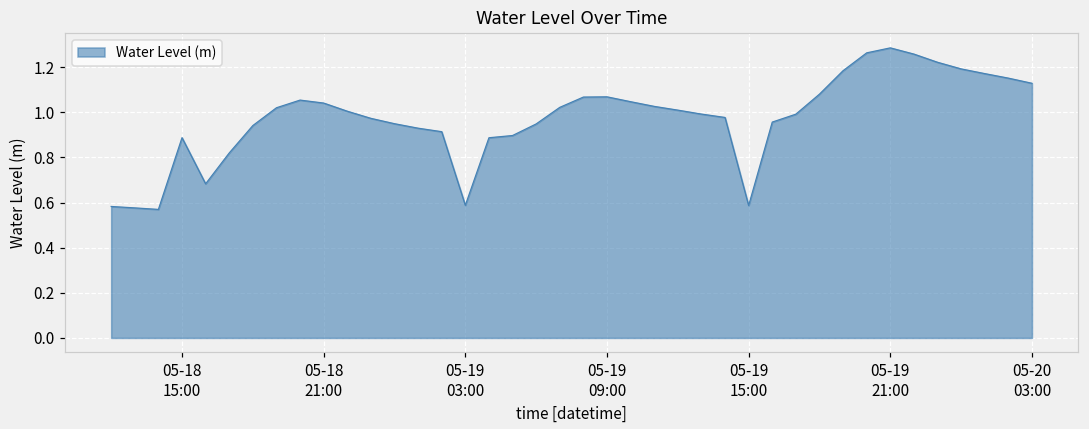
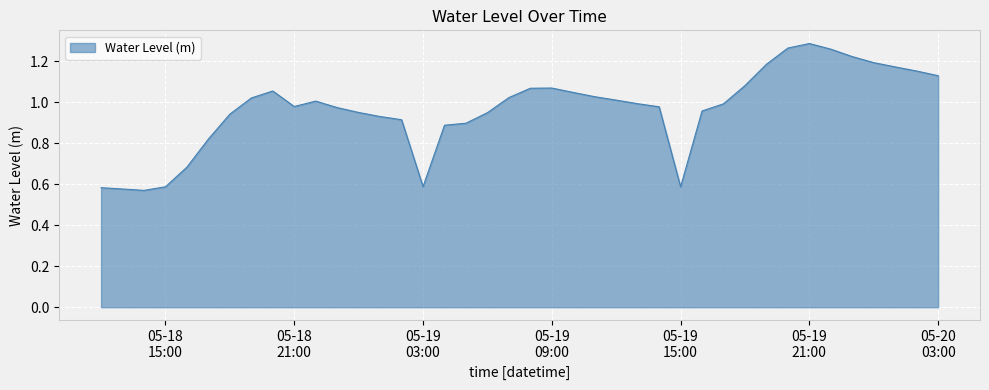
  {
-   "05-18 15:00": 0.89,
-   "05-18 21:00": 1.04,
+   "05-18 15:00": 0.59,
+   "05-18 21:00": 0.98,
    "05-19 03:00": 0.59,
    "05-19 09:00": 1.07,
    "05-19 15:00": 0.59,
    "05-19 21:00": 1.29,
    "05-20 03:00": 1.13
  }
